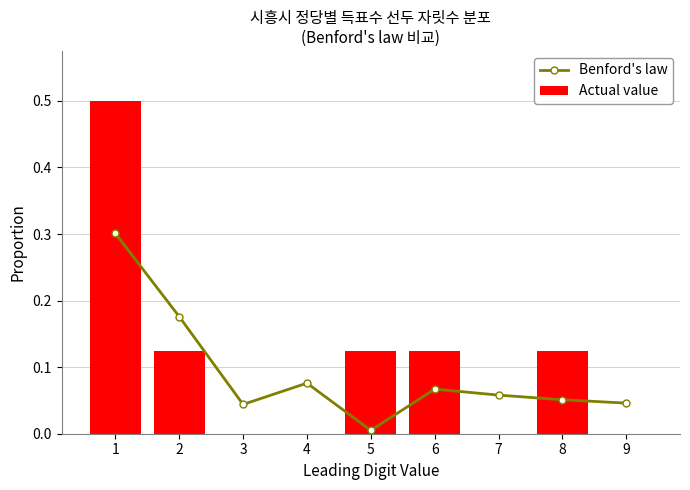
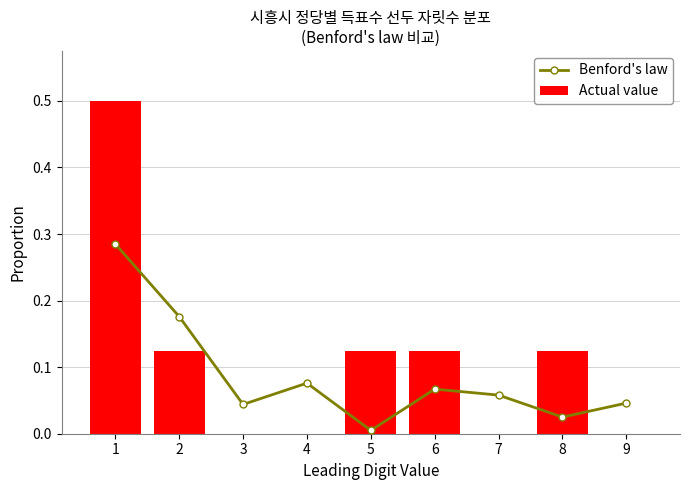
  {
    "Benford's law": {
-     "1": 0.30,
+     "1": 0.29,
      "2": 0.18,
      "3": 0.04,
      "4": 0.08,
      "5": 0.01,
      "6": 0.07,
      "7": 0.06,
-     "8": 0.05,
+     "8": 0.03,
      "9": 0.05
    },
    "Actual value": {
      "1": 0.50,
      "2": 0.13,
      "3": 0.00,
      "4": 0.00,
      "5": 0.13,
      "6": 0.13,
      "7": 0.00,
      "8": 0.13,
      "9": 0.00
    }
  }
